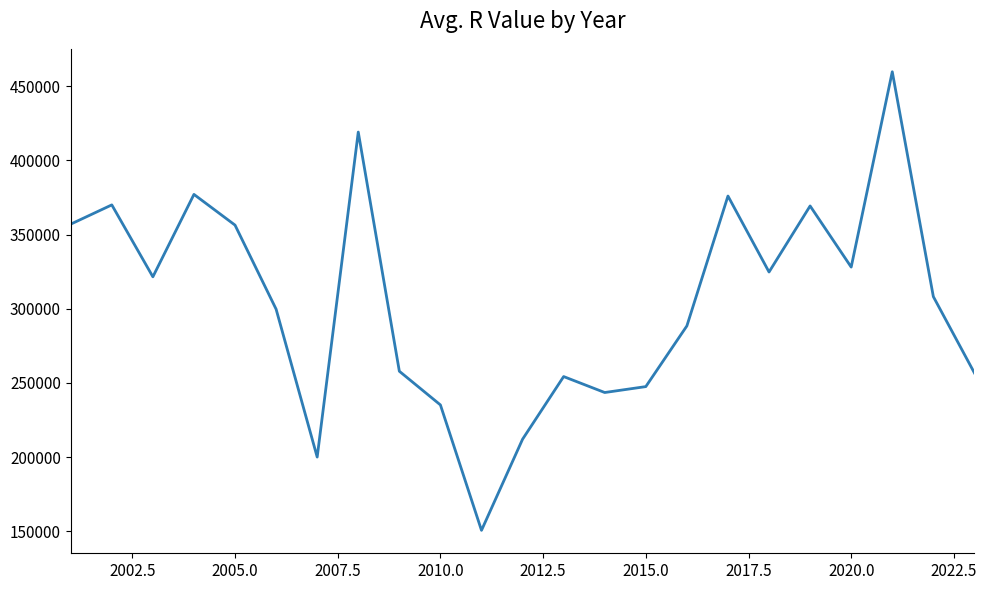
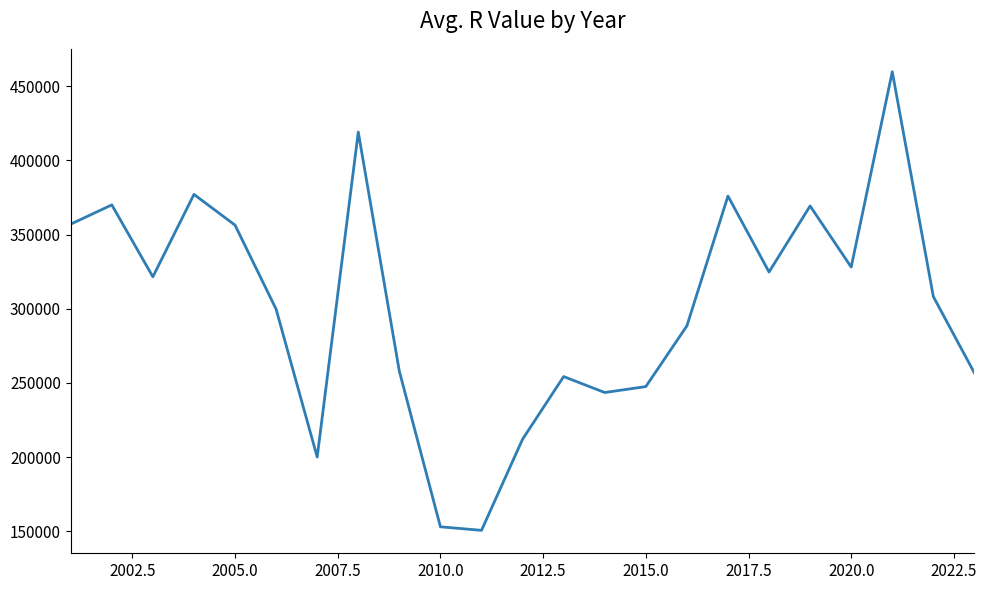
  {
    "2005.0": 356000,
-   "2010.0": 235000,
+   "2010.0": 153000,
    "2015.0": 248000,
    "2020.0": 328000
  }
